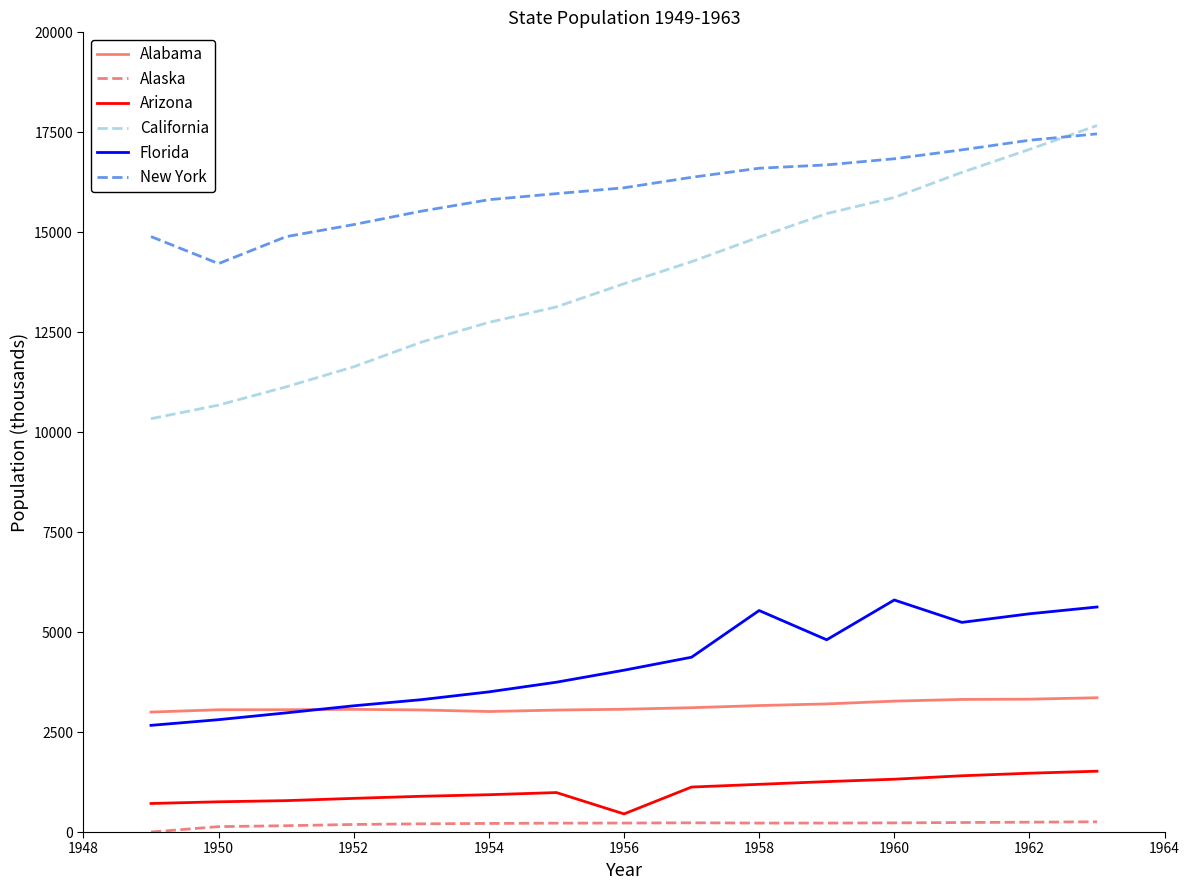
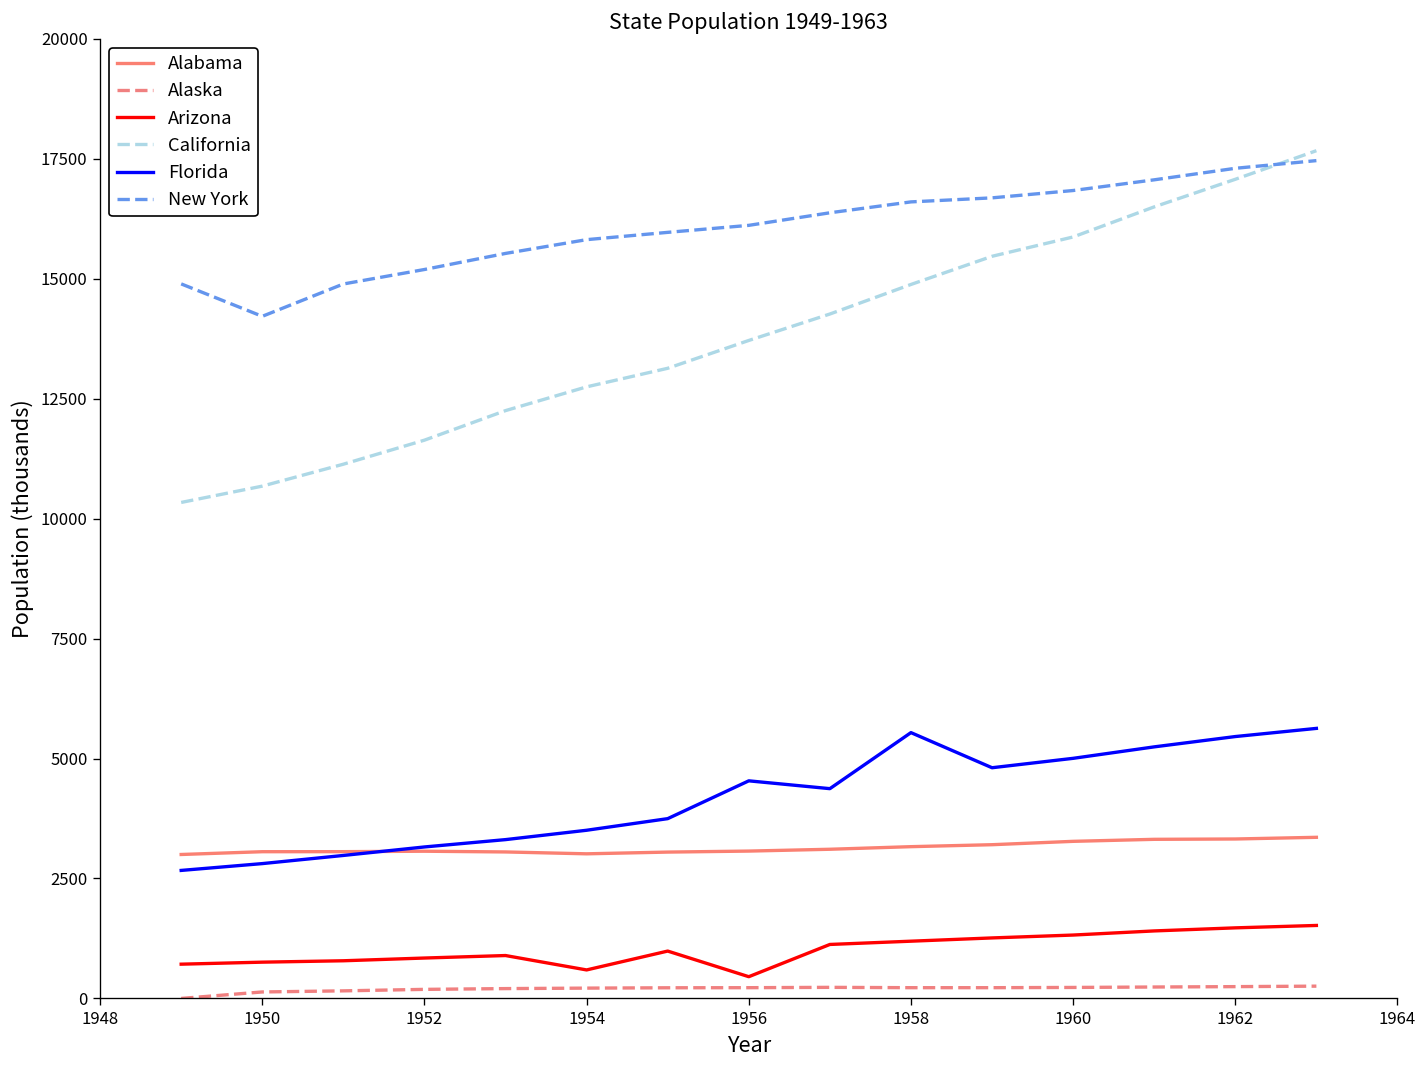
  {
    "Arizona": {
      "1950": 800,
      "1952": 800,
-     "1954": 900,
+     "1954": 600,
      "1956": 500,
      "1958": 1200,
      "1960": 1300,
      "1962": 1500
    },
    "California": {
      "1950": 10700,
      "1952": 11600,
      "1954": 12700,
      "1956": 13700,
      "1958": 14900,
      "1960": 15900,
      "1962": 17100
    },
    "Florida": {
      "1950": 2800,
      "1952": 3200,
      "1954": 3500,
-     "1956": 4000,
+     "1956": 4500,
      "1958": 5500,
-     "1960": 5800,
+     "1960": 5000,
      "1962": 5500
    },
    "New York": {
      "1950": 14200,
      "1952": 15200,
      "1954": 15800,
      "1956": 16100,
      "1958": 16600,
      "1960": 16800,
      "1962": 17300
    }
  }
